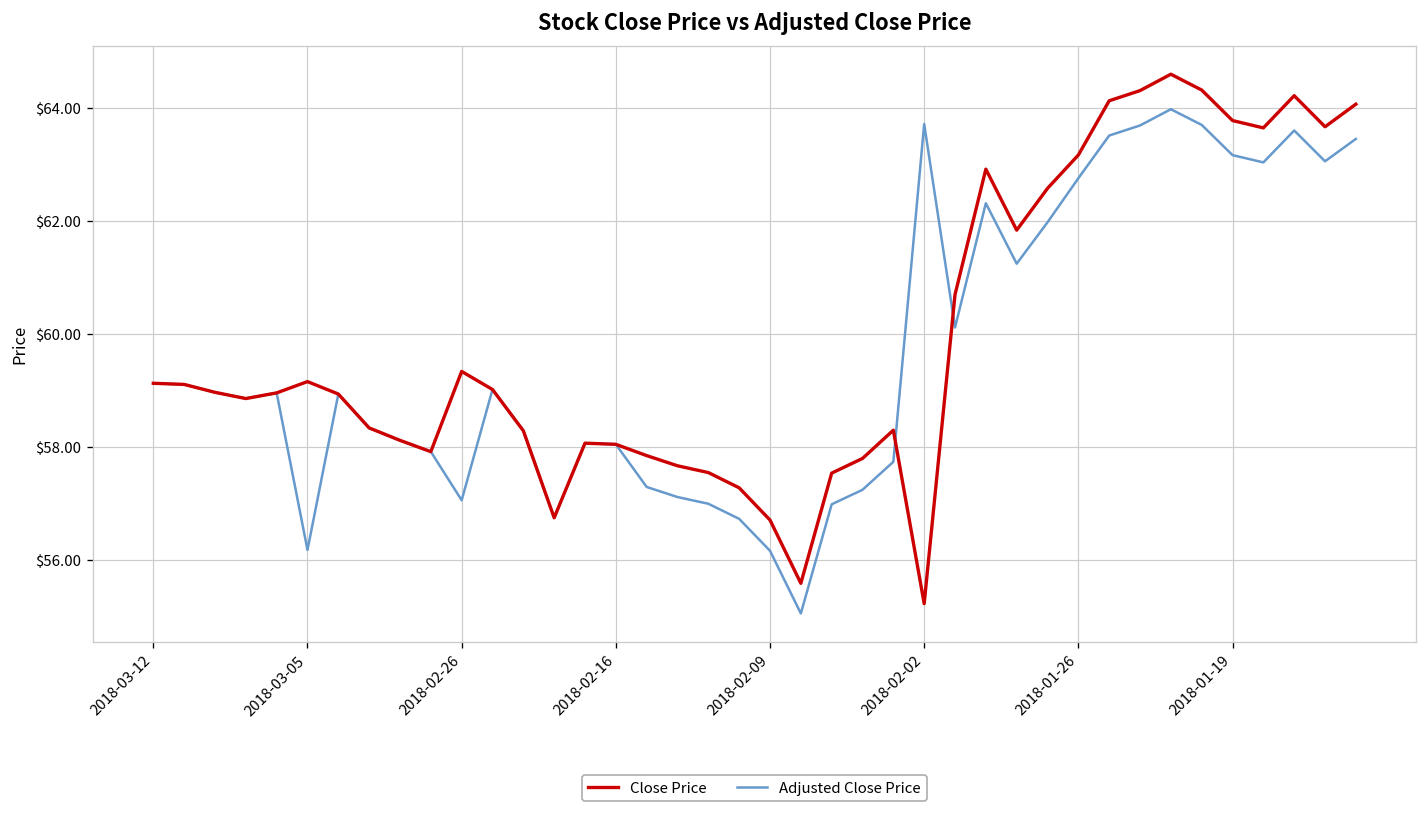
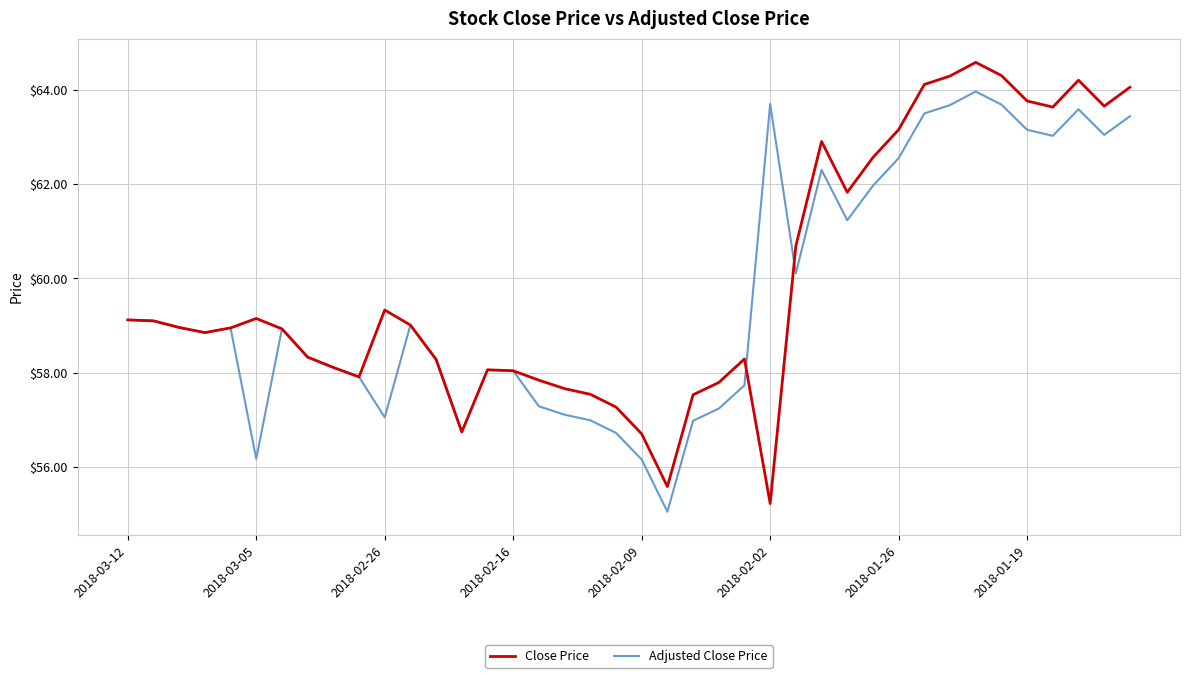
  {
    "Close Price": {
      "2018-03-05": "$59.2",
      "2018-02-26": "$59.3",
      "2018-02-09": "$56.7",
      "2018-02-02": "$55.2",
      "2018-01-26": "$63.2",
      "2018-01-19": "$63.8"
    },
    "Adjusted Close Price": {
      "2018-03-05": "$56.2",
      "2018-02-26": "$57.1",
      "2018-02-09": "$56.2",
      "2018-02-02": "$63.7",
-     "2018-01-26": "$62.7",
+     "2018-01-26": "$62.6",
      "2018-01-19": "$63.2"
    }
  }
